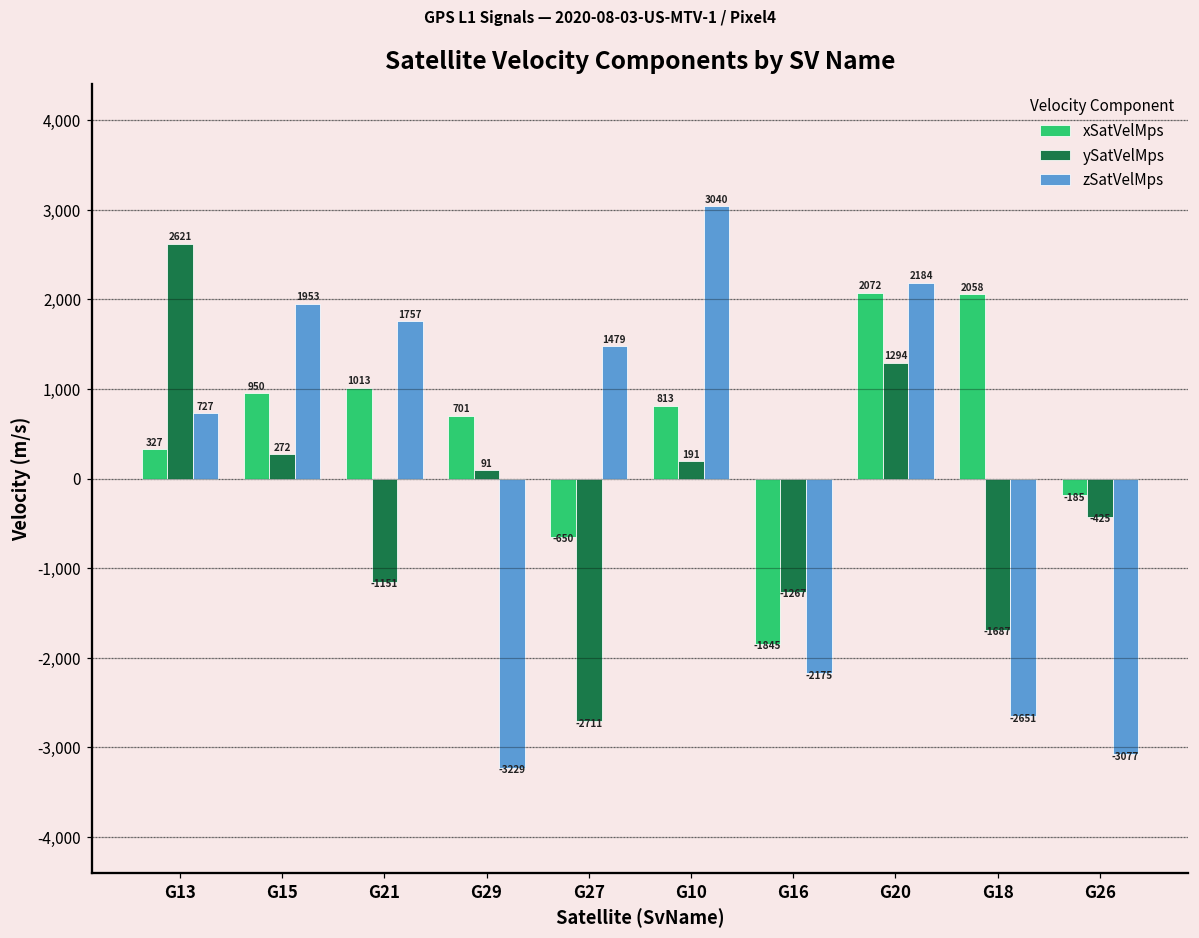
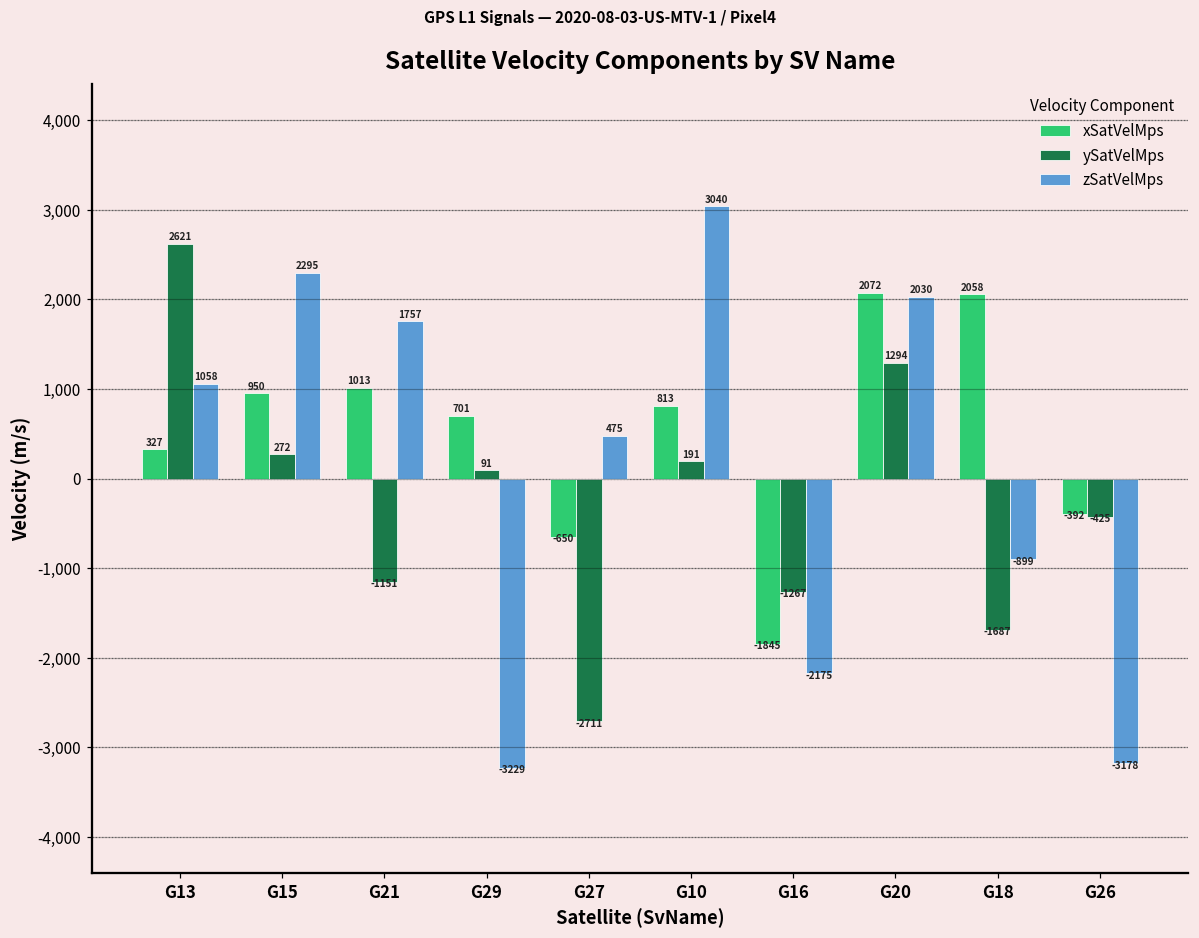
  {
    "xSatVelMps": {
      "G13": 327,
      "G15": 950,
      "G21": 1013,
      "G29": 701,
      "G27": -650,
      "G10": 813,
      "G16": -1845,
      "G20": 2072,
      "G18": 2058,
-     "G26": -185
+     "G26": -392
    },
    "ySatVelMps": {
      "G13": 2621,
      "G15": 272,
      "G21": -1151,
      "G29": 91,
      "G27": -2711,
      "G10": 191,
      "G16": -1267,
      "G20": 1294,
      "G18": -1687,
      "G26": -425
    },
    "zSatVelMps": {
-     "G13": 727,
-     "G15": 1953,
+     "G13": 1058,
+     "G15": 2295,
      "G21": 1757,
      "G29": -3229,
-     "G27": 1479,
+     "G27": 475,
      "G10": 3040,
      "G16": -2175,
-     "G20": 2184,
-     "G18": -2651,
-     "G26": -3077
+     "G20": 2030,
+     "G18": -899,
+     "G26": -3178
    }
  }
